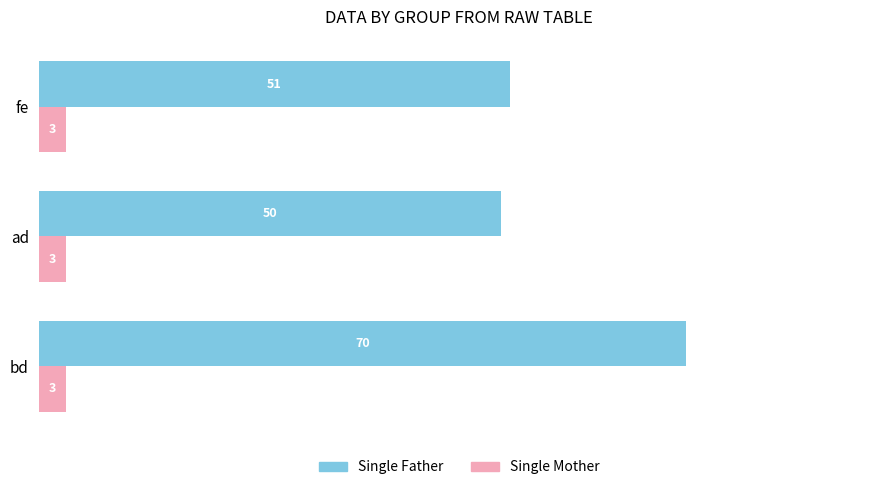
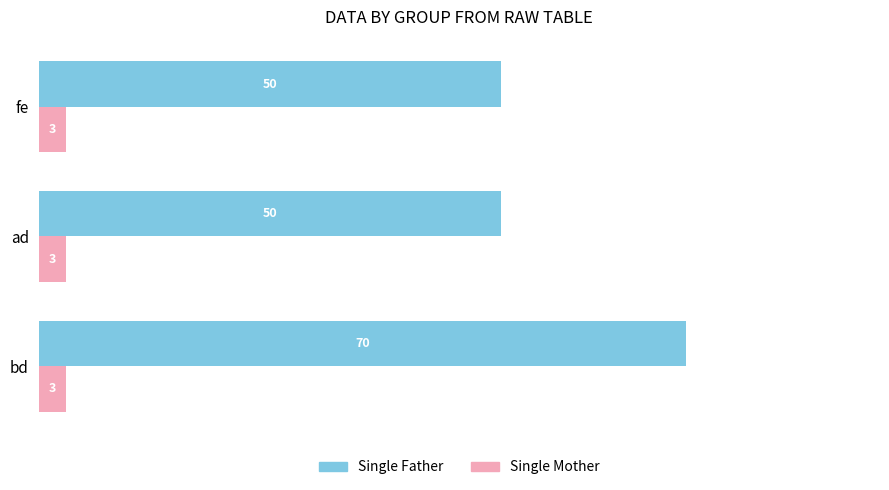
  {
    "Single Father": {
-     "fe": 51,
+     "fe": 50,
      "ad": 50,
      "bd": 70
    },
    "Single Mother": {
      "fe": 3,
      "ad": 3,
      "bd": 3
    }
  }
